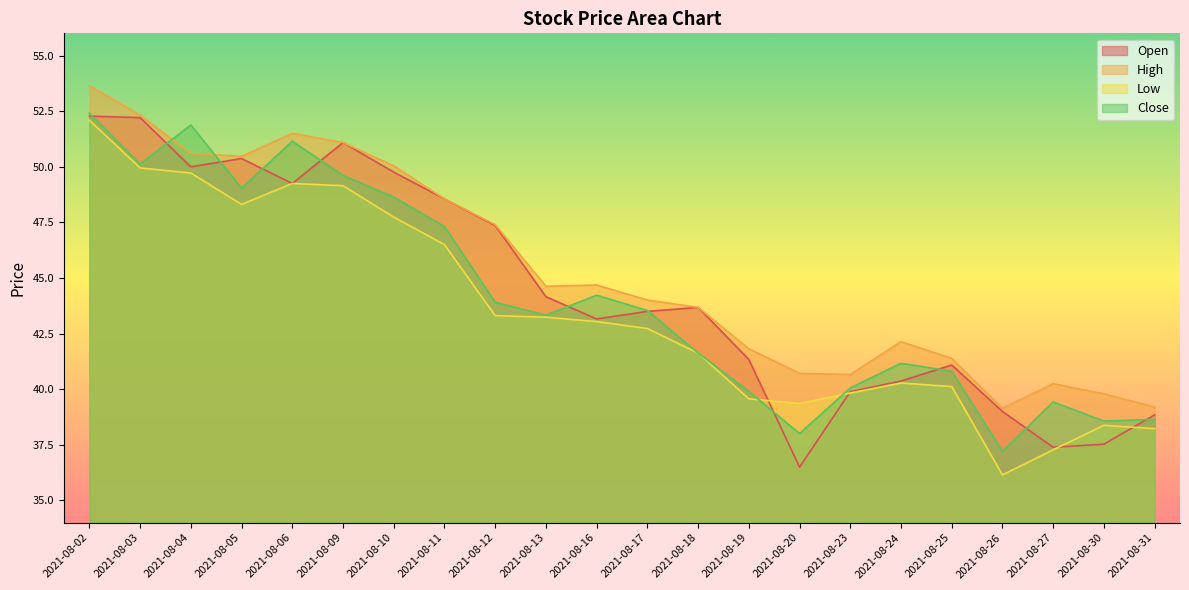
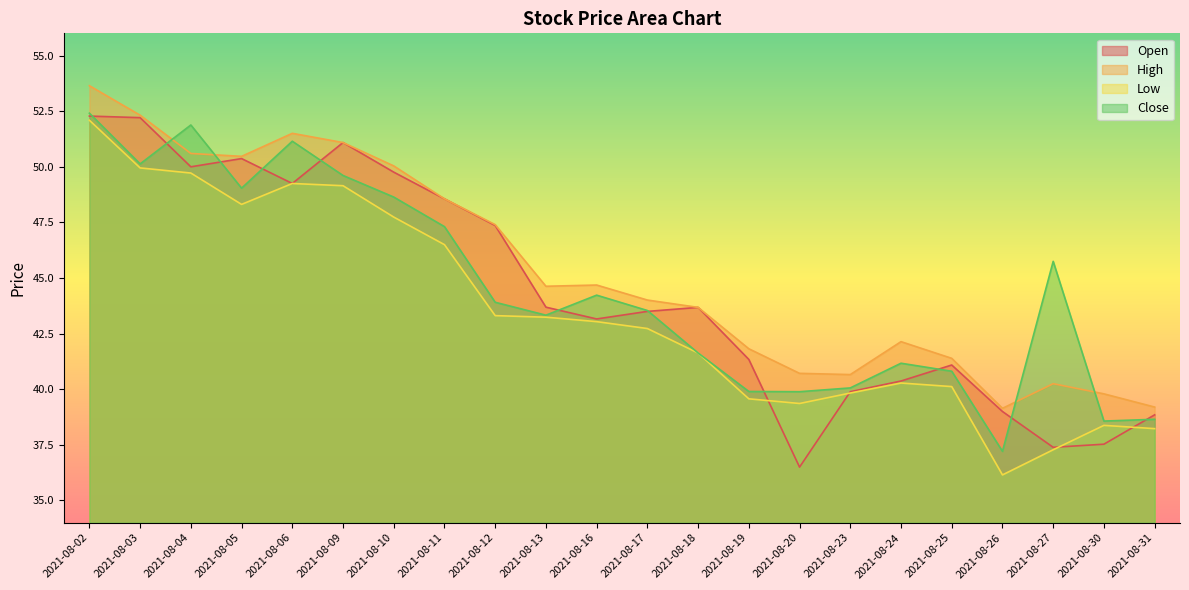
  {
    "Open": {
      "2021-08-02": 52.3,
      "2021-08-04": 50.0,
      "2021-08-10": 49.8,
-     "2021-08-13": 44.2,
+     "2021-08-13": 43.7,
      "2021-08-16": 43.2,
      "2021-08-19": 41.3,
      "2021-08-20": 36.5,
      "2021-08-25": 41.1,
      "2021-08-26": 39.0,
      "2021-08-30": 37.5,
      "2021-08-31": 38.9
    },
    "Close": {
      "2021-08-02": 52.4,
      "2021-08-03": 50.1,
      "2021-08-04": 51.9,
      "2021-08-05": 49.0,
      "2021-08-06": 51.2,
      "2021-08-09": 49.6,
      "2021-08-10": 48.6,
      "2021-08-11": 47.3,
      "2021-08-12": 43.9,
      "2021-08-16": 44.2,
      "2021-08-19": 39.9,
-     "2021-08-20": 38.0,
+     "2021-08-20": 39.9,
      "2021-08-23": 40.1,
      "2021-08-24": 41.2,
      "2021-08-25": 40.8,
      "2021-08-26": 37.2,
-     "2021-08-27": 39.4,
+     "2021-08-27": 45.8,
      "2021-08-30": 38.6,
      "2021-08-31": 38.7
    }
  }
